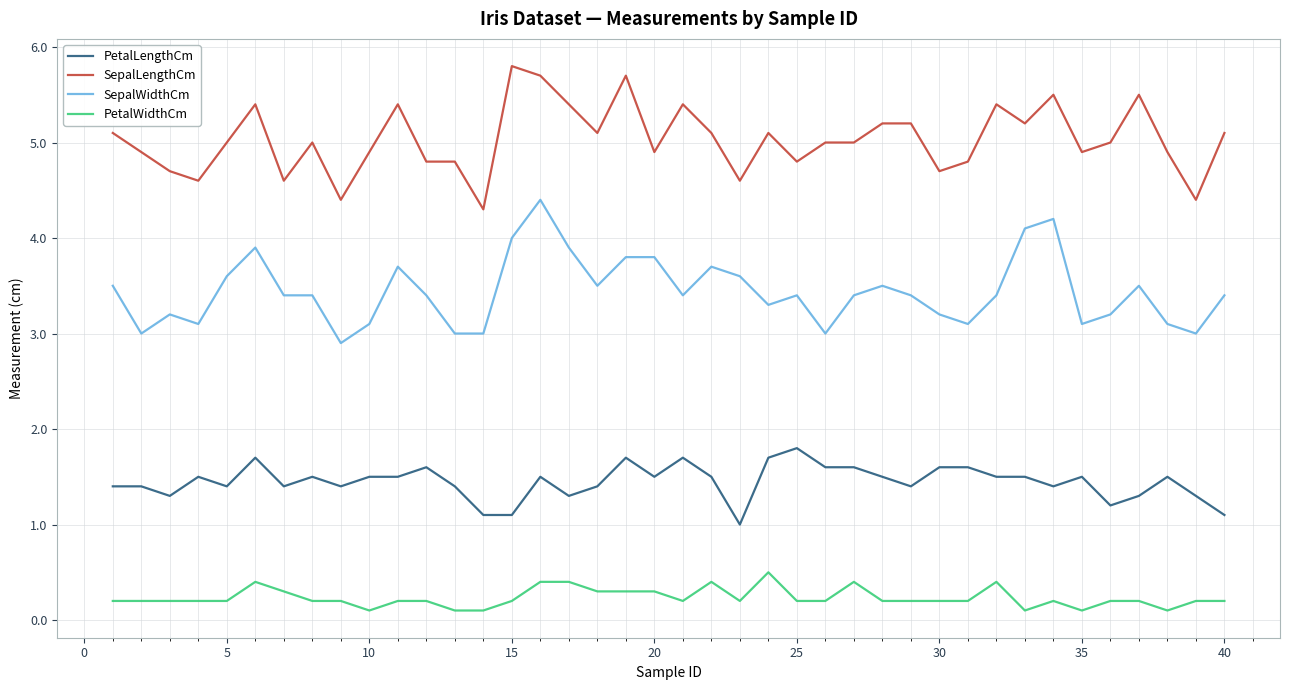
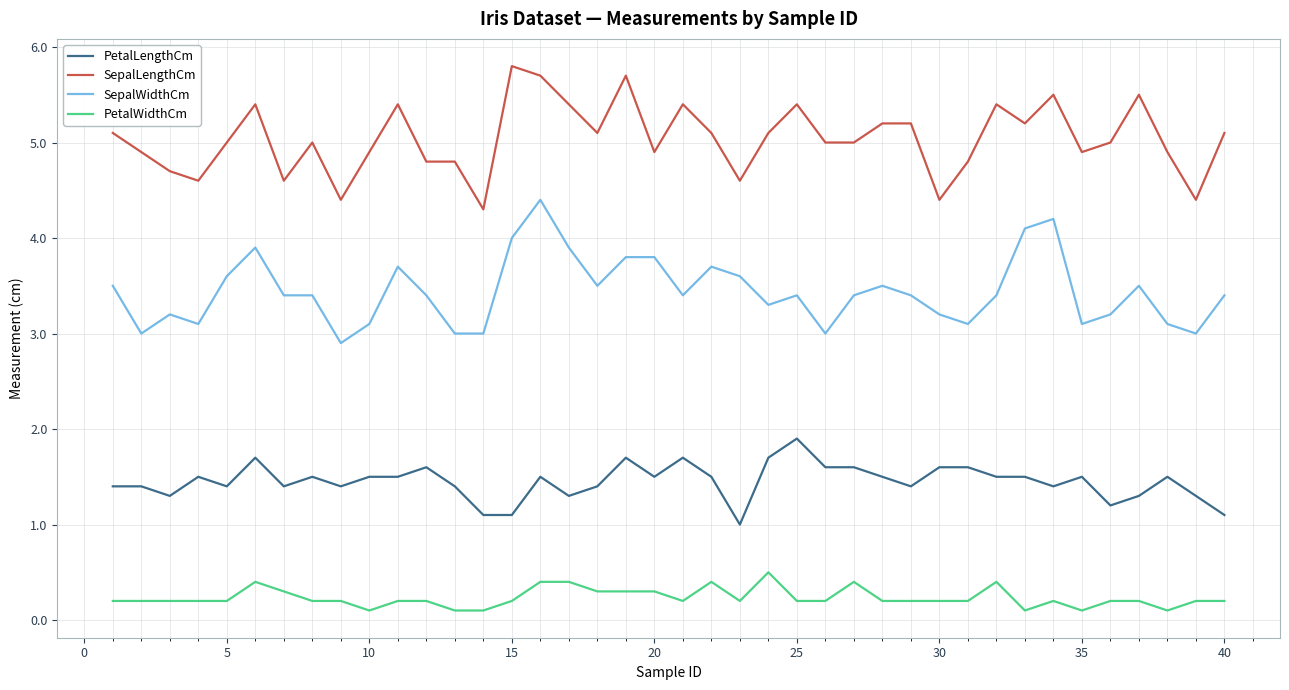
  {
    "PetalLengthCm": {
      "5": 1.4,
      "10": 1.5,
      "15": 1.1,
      "20": 1.5,
-     "25": 1.8,
+     "25": 1.9,
      "30": 1.6,
      "35": 1.5,
      "40": 1.1
    },
    "SepalLengthCm": {
      "5": 5.0,
      "10": 4.9,
      "15": 5.8,
      "20": 4.9,
-     "25": 4.8,
-     "30": 4.7,
+     "25": 5.4,
+     "30": 4.4,
      "35": 4.9,
      "40": 5.1
    },
    "SepalWidthCm": {
      "5": 3.6,
      "10": 3.1,
      "15": 4.0,
      "20": 3.8,
      "25": 3.4,
      "30": 3.2,
      "35": 3.1,
      "40": 3.4
    },
    "PetalWidthCm": {
      "5": 0.2,
      "10": 0.1,
      "15": 0.2,
      "20": 0.3,
      "25": 0.2,
      "30": 0.2,
      "35": 0.1,
      "40": 0.2
    }
  }
